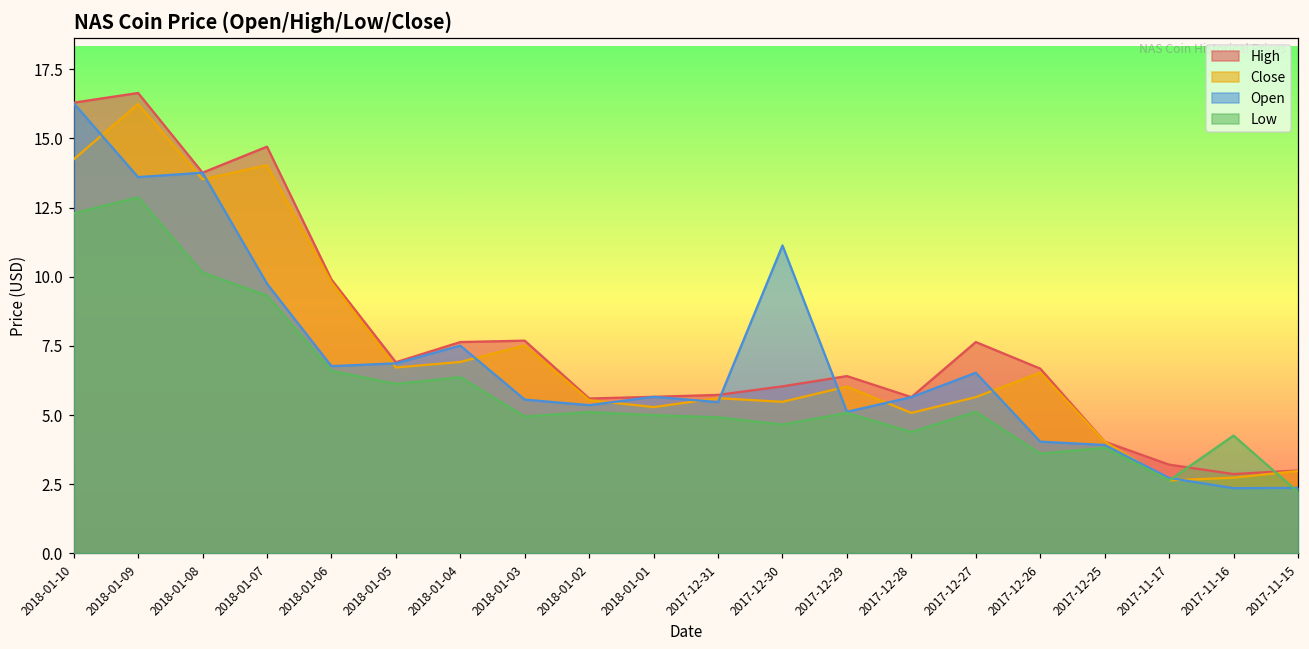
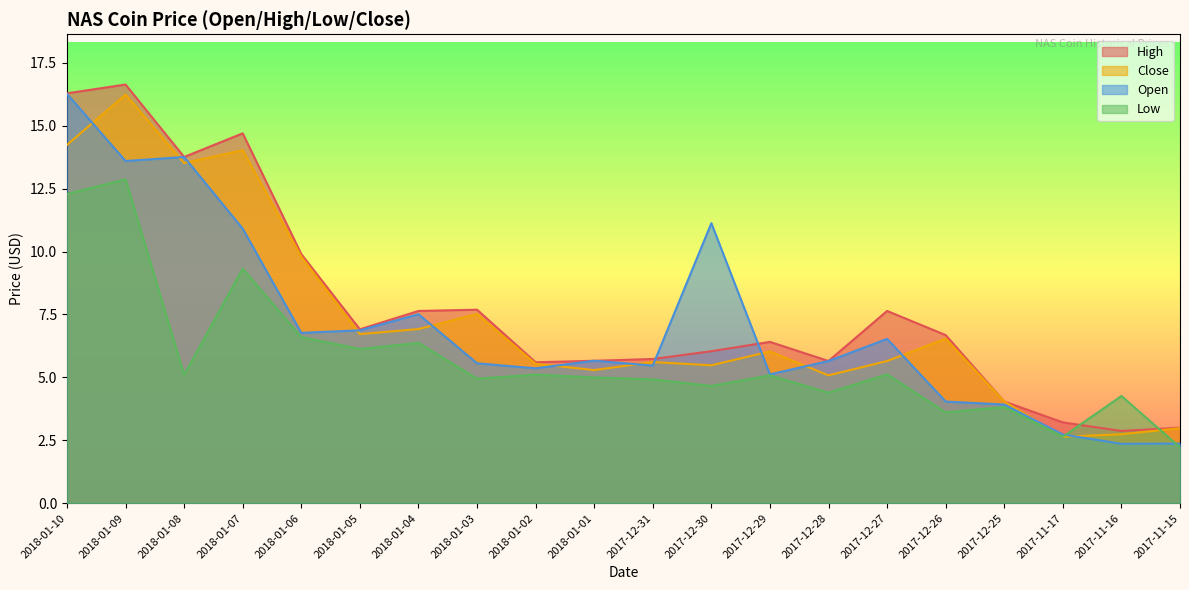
  {
    "High": {
      "2018-01-09": 16.6,
      "2018-01-07": 14.7,
      "2018-01-06": 9.9,
      "2018-01-04": 7.6,
      "2018-01-03": 7.7,
      "2017-12-31": 5.7,
      "2017-12-30": 6.0,
      "2017-12-29": 6.4,
      "2017-12-27": 7.6,
      "2017-12-26": 6.7,
      "2017-11-17": 3.2,
      "2017-11-16": 2.9
    },
    "Close": {
      "2018-01-10": 14.2,
      "2018-01-09": 16.2,
      "2018-01-08": 13.5,
      "2018-01-07": 14.0,
      "2018-01-06": 9.8,
      "2018-01-05": 6.7,
      "2018-01-04": 6.9,
      "2018-01-03": 7.5,
      "2018-01-01": 5.3,
      "2017-12-31": 5.6,
      "2017-12-30": 5.5,
      "2017-12-29": 6.0,
      "2017-12-28": 5.1,
      "2017-12-27": 5.7,
      "2017-12-26": 6.5,
      "2017-11-16": 2.7
    },
    "Open": {
      "2018-01-09": 13.6,
-     "2018-01-07": 9.8,
+     "2018-01-07": 10.9,
      "2018-01-06": 6.8,
      "2018-01-04": 7.5,
      "2018-01-03": 5.6,
      "2018-01-02": 5.4,
      "2017-12-31": 5.5,
      "2017-12-30": 11.1,
      "2017-12-27": 6.5,
      "2017-12-26": 4.0,
      "2017-12-25": 3.9,
      "2017-11-16": 2.4,
      "2017-11-15": 2.4
    },
    "Low": {
      "2018-01-10": 12.3,
      "2018-01-09": 12.9,
-     "2018-01-08": 10.2,
+     "2018-01-08": 5.1,
      "2018-01-07": 9.3,
      "2018-01-06": 6.6,
      "2018-01-05": 6.1,
      "2018-01-04": 6.4,
      "2018-01-03": 5.0,
      "2018-01-02": 5.1,
      "2018-01-01": 5.0,
      "2017-12-31": 4.9,
      "2017-12-30": 4.7,
      "2017-12-28": 4.4,
      "2017-12-27": 5.1,
      "2017-12-26": 3.6,
      "2017-12-25": 3.8,
      "2017-11-16": 4.3,
      "2017-11-15": 2.2
    }
  }
